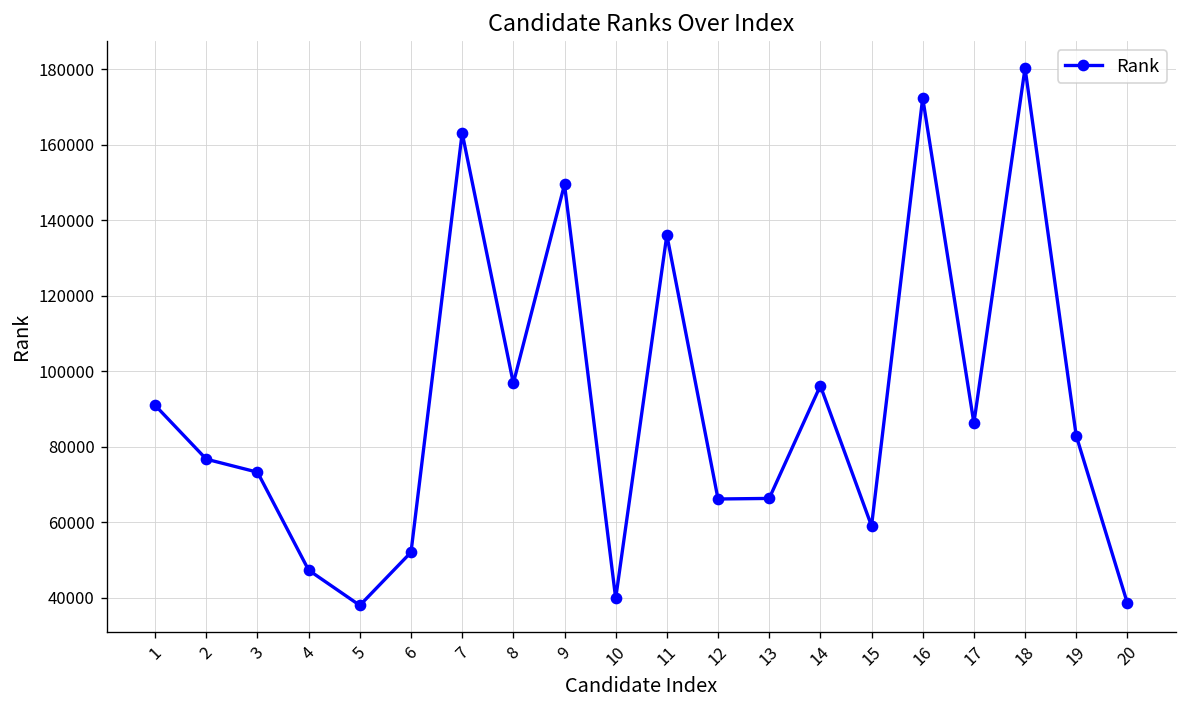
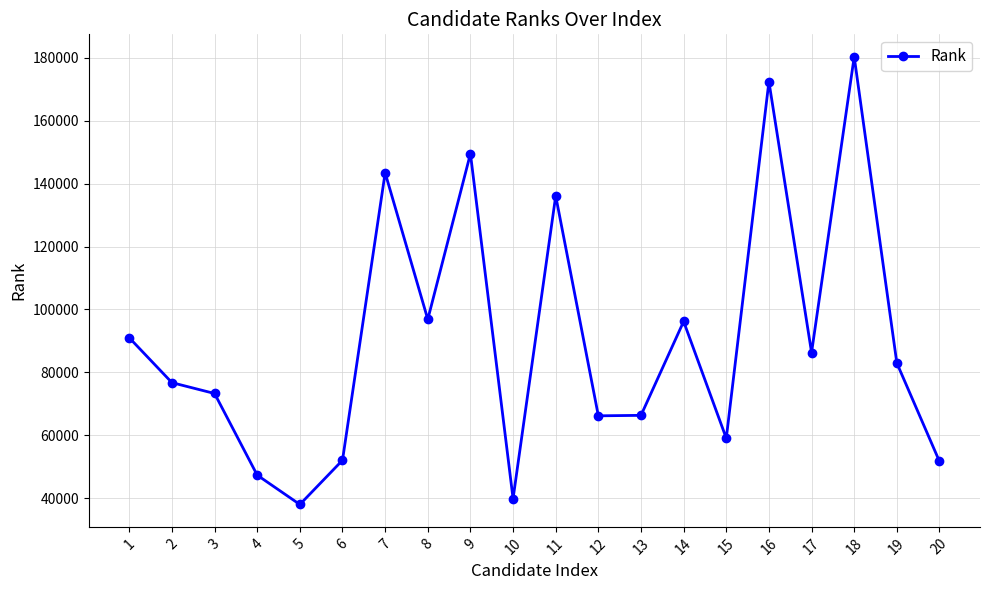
  {
    "1": 91000,
    "2": 77000,
    "3": 73000,
    "4": 47000,
    "5": 38000,
    "6": 52000,
-   "7": 163000,
+   "7": 143000,
    "8": 97000,
    "9": 150000,
    "10": 40000,
    "11": 136000,
    "12": 66000,
    "13": 66000,
    "14": 96000,
    "15": 59000,
    "16": 172000,
    "17": 86000,
    "18": 180000,
    "19": 83000,
-   "20": 39000
+   "20": 52000
  }
